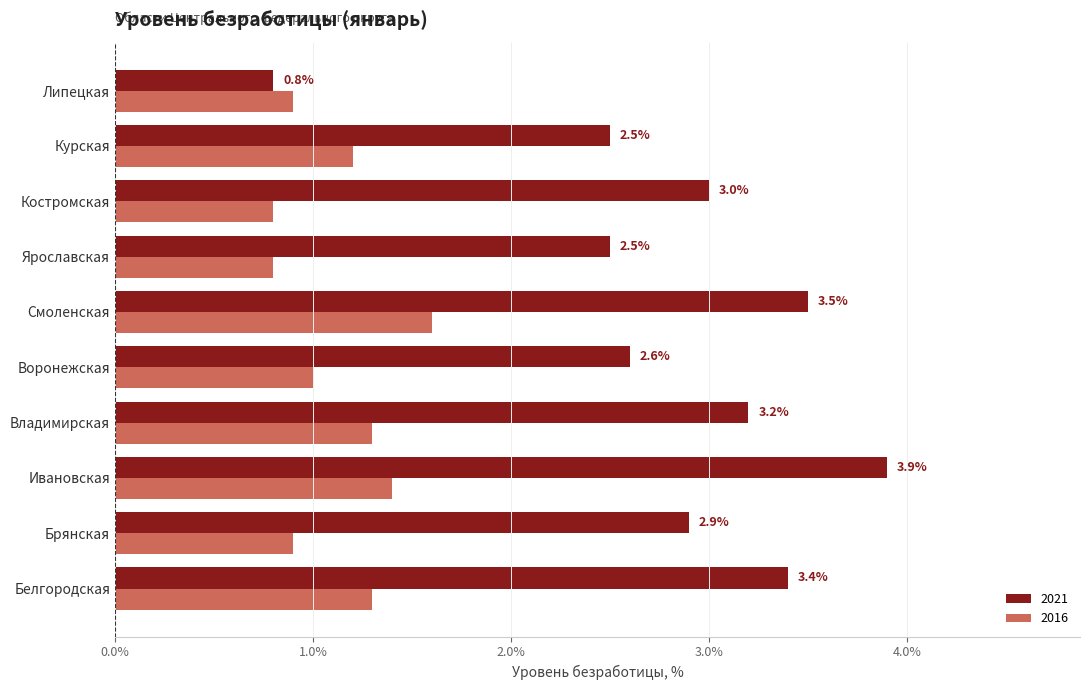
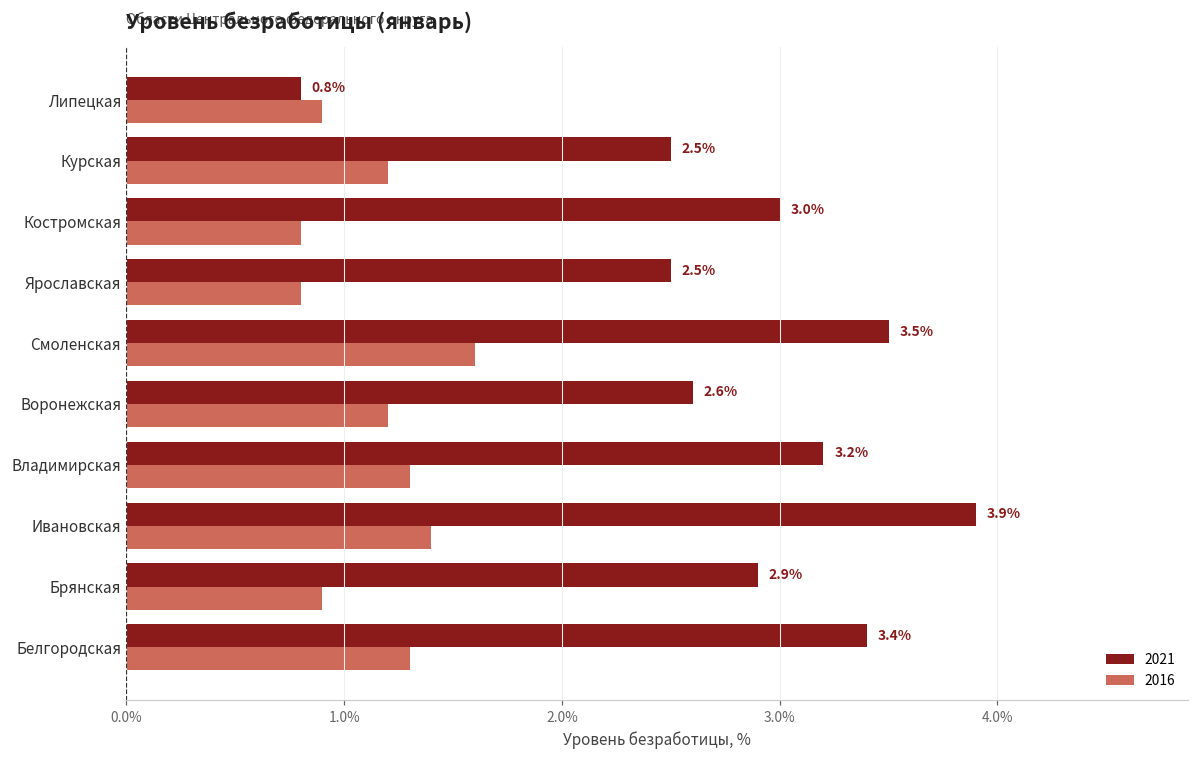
  {
    "2021": {
      "Липецкая": "0.8%",
      "Курская": "2.5%",
      "Костромская": "3.0%",
      "Ярославская": "2.5%",
      "Смоленская": "3.5%",
      "Воронежская": "2.6%",
      "Владимирская": "3.2%",
      "Ивановская": "3.9%",
      "Брянская": "2.9%",
      "Белгородская": "3.4%"
    },
    "2016": {
      "Липецкая": "0.9%",
      "Курская": "1.2%",
      "Костромская": "0.8%",
      "Ярославская": "0.8%",
      "Смоленская": "1.6%",
-     "Воронежская": "1.0%",
+     "Воронежская": "1.2%",
      "Владимирская": "1.3%",
      "Ивановская": "1.4%",
      "Брянская": "0.9%",
      "Белгородская": "1.3%"
    }
  }
